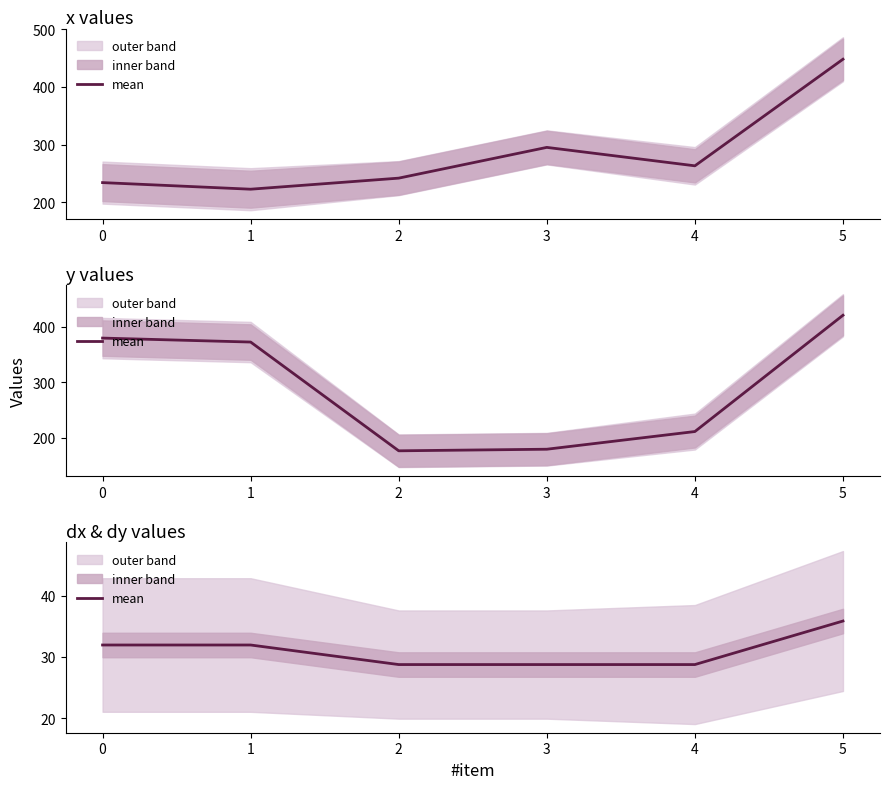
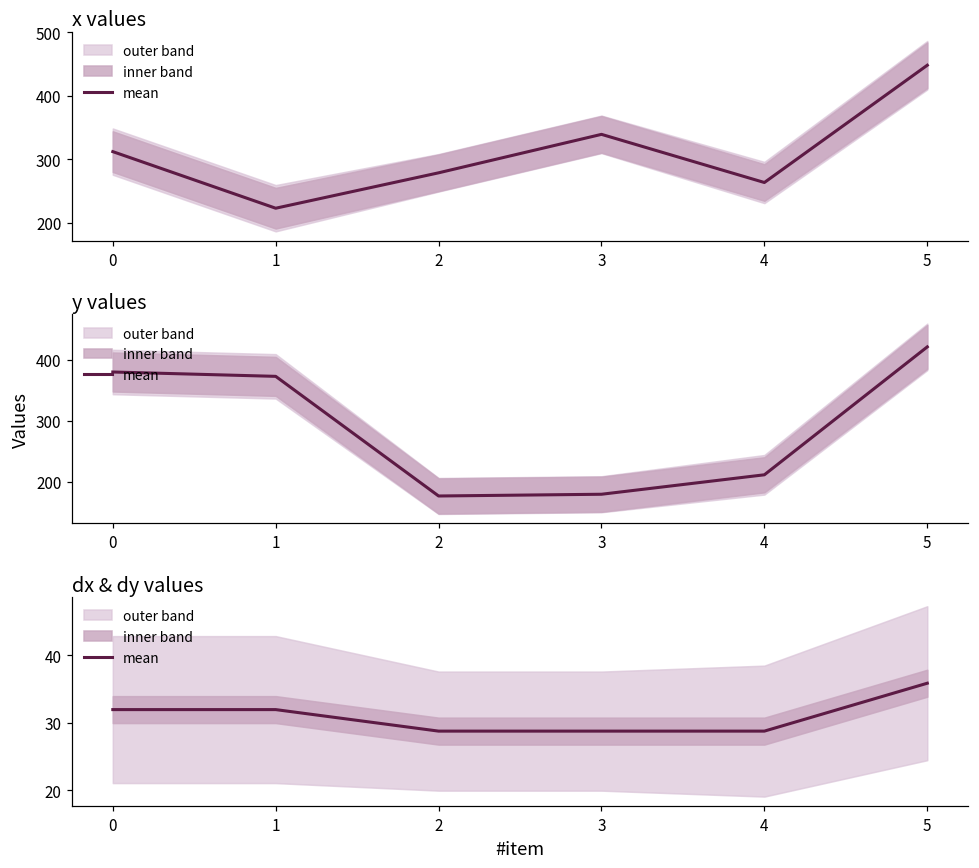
  {
    "x values": {
      "mean": {
-       "0": 230,
+       "0": 310,
        "1": 220,
-       "2": 240,
-       "3": 300,
+       "2": 280,
+       "3": 340,
        "4": 260,
        "5": 450
      }
    },
    "y values": {
      "mean": {
        "0": 380,
        "1": 370,
        "2": 180,
        "3": 180,
        "4": 210,
        "5": 420
      }
    },
    "dx & dy values": {
      "mean": {
        "0": 32,
        "1": 32,
        "2": 29,
        "3": 29,
        "4": 29,
        "5": 36
      }
    }
  }
